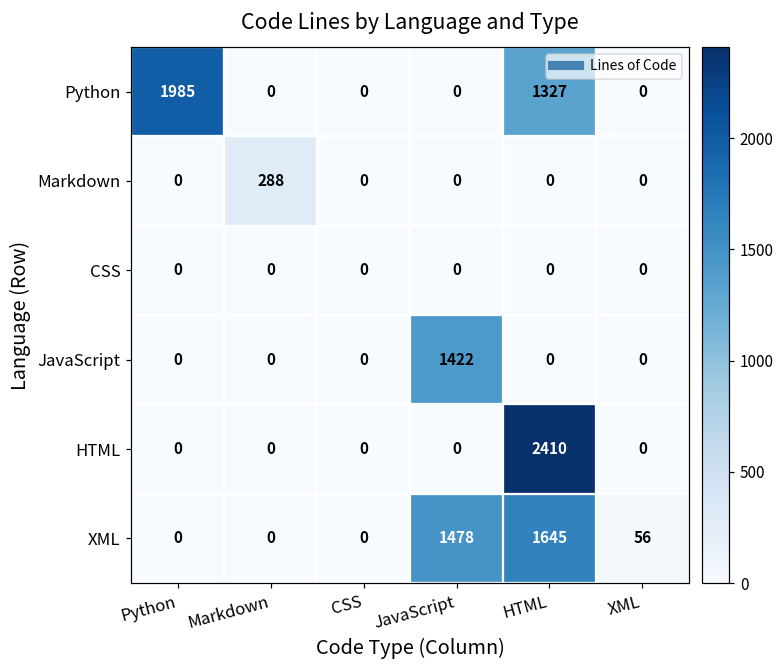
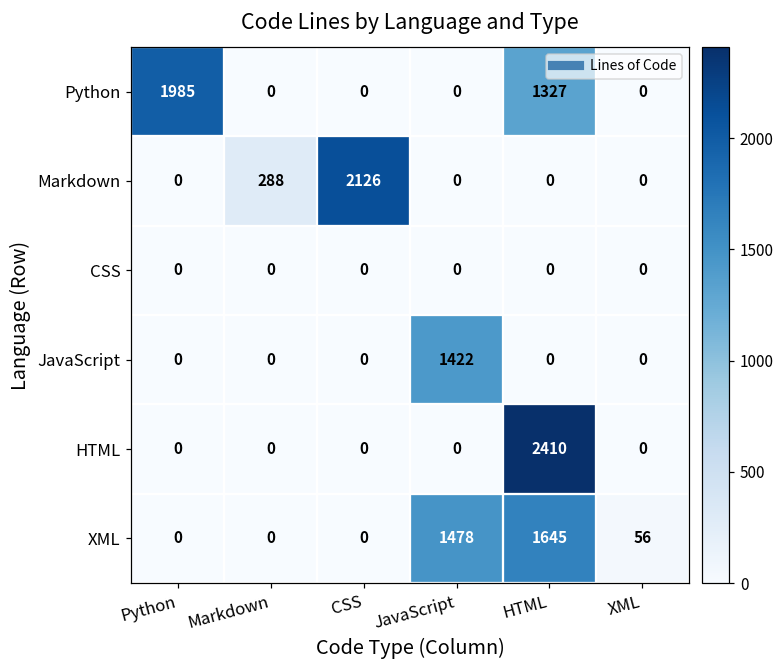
  {
    "Python": {
      "Python": 1985,
      "Markdown": 0,
      "CSS": 0,
      "JavaScript": 0,
      "HTML": 1327,
      "XML": 0
    },
    "Markdown": {
      "Python": 0,
      "Markdown": 288,
-     "CSS": 0,
+     "CSS": 2126,
      "JavaScript": 0,
      "HTML": 0,
      "XML": 0
    },
    "CSS": {
      "Python": 0,
      "Markdown": 0,
      "CSS": 0,
      "JavaScript": 0,
      "HTML": 0,
      "XML": 0
    },
    "JavaScript": {
      "Python": 0,
      "Markdown": 0,
      "CSS": 0,
      "JavaScript": 1422,
      "HTML": 0,
      "XML": 0
    },
    "HTML": {
      "Python": 0,
      "Markdown": 0,
      "CSS": 0,
      "JavaScript": 0,
      "HTML": 2410,
      "XML": 0
    },
    "XML": {
      "Python": 0,
      "Markdown": 0,
      "CSS": 0,
      "JavaScript": 1478,
      "HTML": 1645,
      "XML": 56
    }
  }
